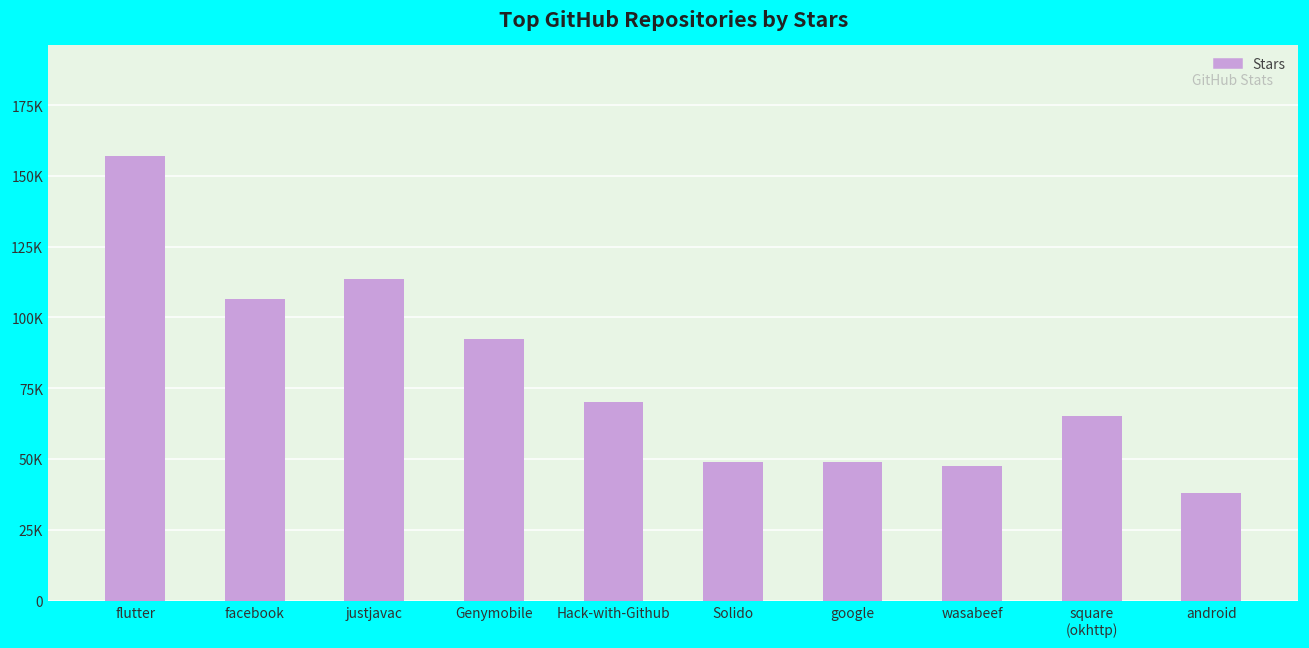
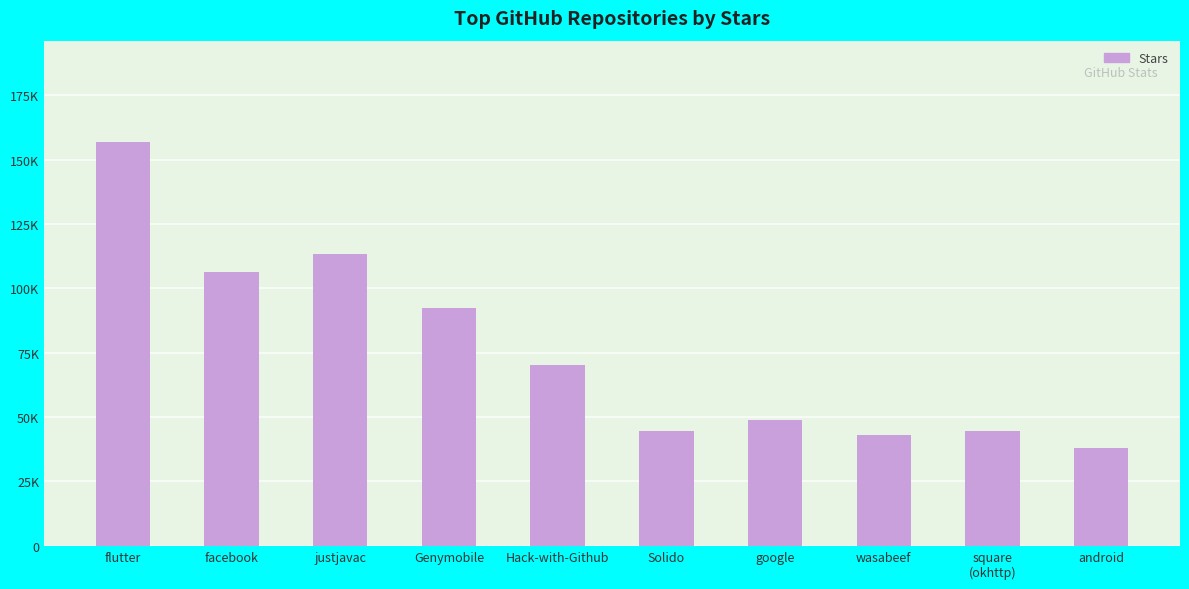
  {
    "flutter": 157000,
    "facebook": 106000,
    "justjavac": 113000,
    "Genymobile": 92000,
    "Hack-with-Github": 70000,
-   "Solido": 49000,
+   "Solido": 45000,
    "google": 49000,
-   "wasabeef": 48000,
-   "square (okhttp)": 65000,
+   "wasabeef": 43000,
+   "square (okhttp)": 45000,
    "android": 38000
  }
